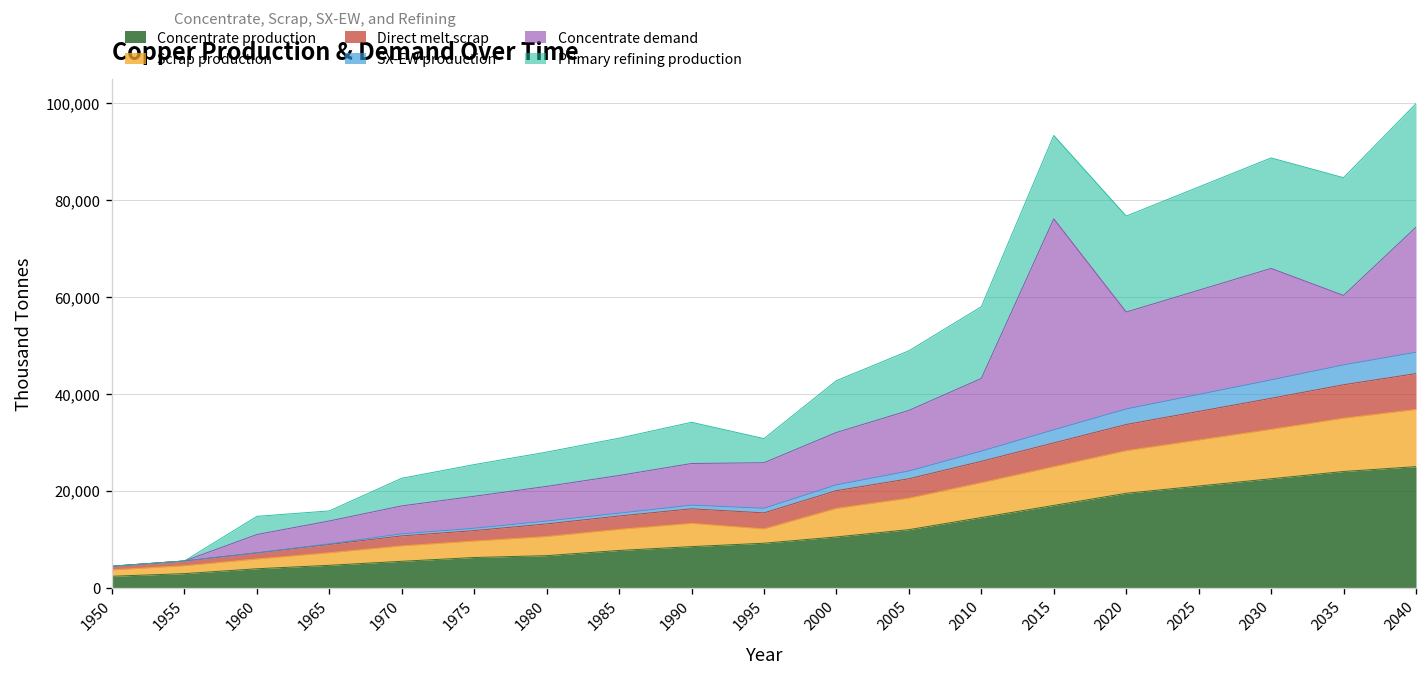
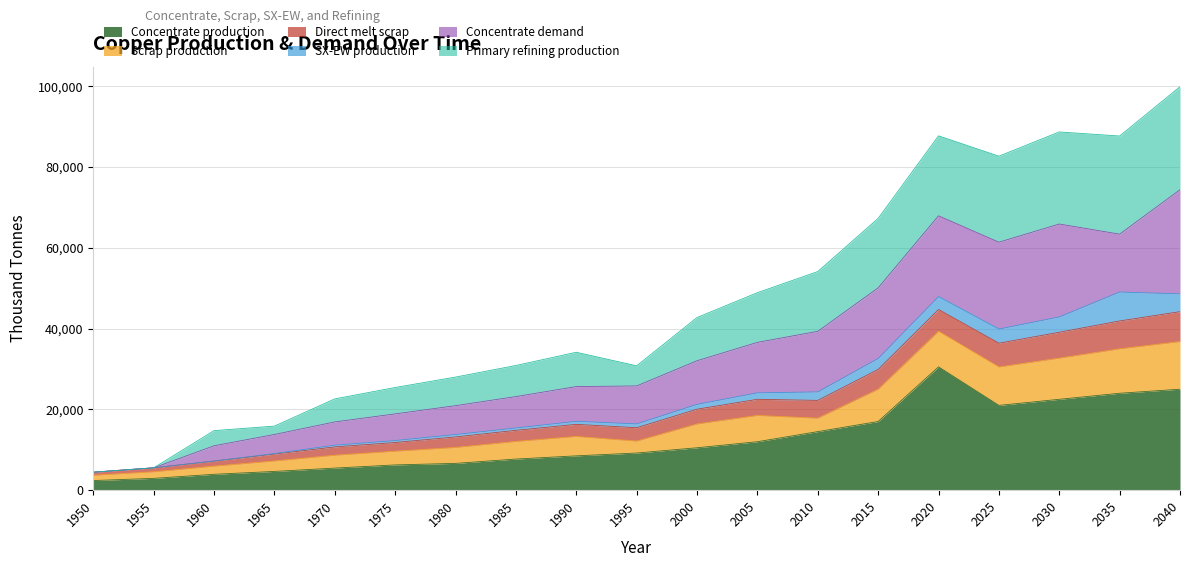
  {
    "Concentrate production": {
      "1950": "2,000",
      "1955": "3,000",
      "1960": "4,000",
      "1965": "5,000",
      "1970": "5,000",
      "1975": "6,000",
      "1980": "7,000",
      "1985": "8,000",
      "1990": "9,000",
      "1995": "9,000",
      "2000": "11,000",
      "2005": "12,000",
      "2010": "15,000",
      "2015": "17,000",
-     "2020": "20,000",
+     "2020": "31,000",
      "2025": "21,000",
      "2030": "23,000",
      "2035": "24,000",
      "2040": "25,000"
    },
    "Scrap production": {
      "1950": "1,000",
      "1955": "2,000",
      "1960": "2,000",
      "1965": "3,000",
      "1970": "3,000",
      "1975": "3,000",
      "1980": "4,000",
      "1985": "4,000",
      "1990": "5,000",
      "1995": "3,000",
      "2000": "6,000",
      "2005": "7,000",
-     "2010": "7,000",
+     "2010": "3,000",
      "2015": "8,000",
      "2020": "9,000",
      "2025": "10,000",
      "2030": "10,000",
      "2035": "11,000",
      "2040": "12,000"
    },
    "Direct melt scrap": {
      "1990": "3,000",
      "1995": "3,000",
      "2000": "4,000",
      "2005": "4,000",
      "2010": "4,000",
      "2015": "5,000",
      "2020": "5,000",
      "2025": "6,000",
      "2030": "6,000",
      "2035": "7,000",
      "2040": "7,000"
    },
    "SX-EW production": {
      "1990": "1,000",
      "1995": "1,000",
      "2000": "1,000",
      "2005": "2,000",
      "2010": "2,000",
      "2015": "3,000",
      "2020": "3,000",
      "2025": "4,000",
      "2030": "4,000",
-     "2035": "4,000",
+     "2035": "7,000",
      "2040": "4,000"
    },
    "Concentrate demand": {
      "1960": "4,000",
      "1965": "5,000",
      "1970": "6,000",
      "1975": "7,000",
      "1980": "7,000",
      "1985": "8,000",
      "1990": "9,000",
      "1995": "9,000",
      "2000": "11,000",
      "2005": "13,000",
      "2010": "15,000",
-     "2015": "44,000",
+     "2015": "18,000",
      "2020": "20,000",
      "2025": "22,000",
      "2030": "23,000",
      "2035": "14,000",
      "2040": "26,000"
    },
    "Primary refining production": {
      "1960": "4,000",
      "1965": "2,000",
      "1970": "6,000",
      "1975": "7,000",
      "1980": "7,000",
      "1985": "8,000",
      "1990": "9,000",
      "1995": "5,000",
      "2000": "11,000",
      "2005": "12,000",
      "2010": "15,000",
      "2015": "17,000",
      "2020": "20,000",
      "2025": "21,000",
      "2030": "23,000",
      "2035": "24,000",
      "2040": "26,000"
    }
  }
